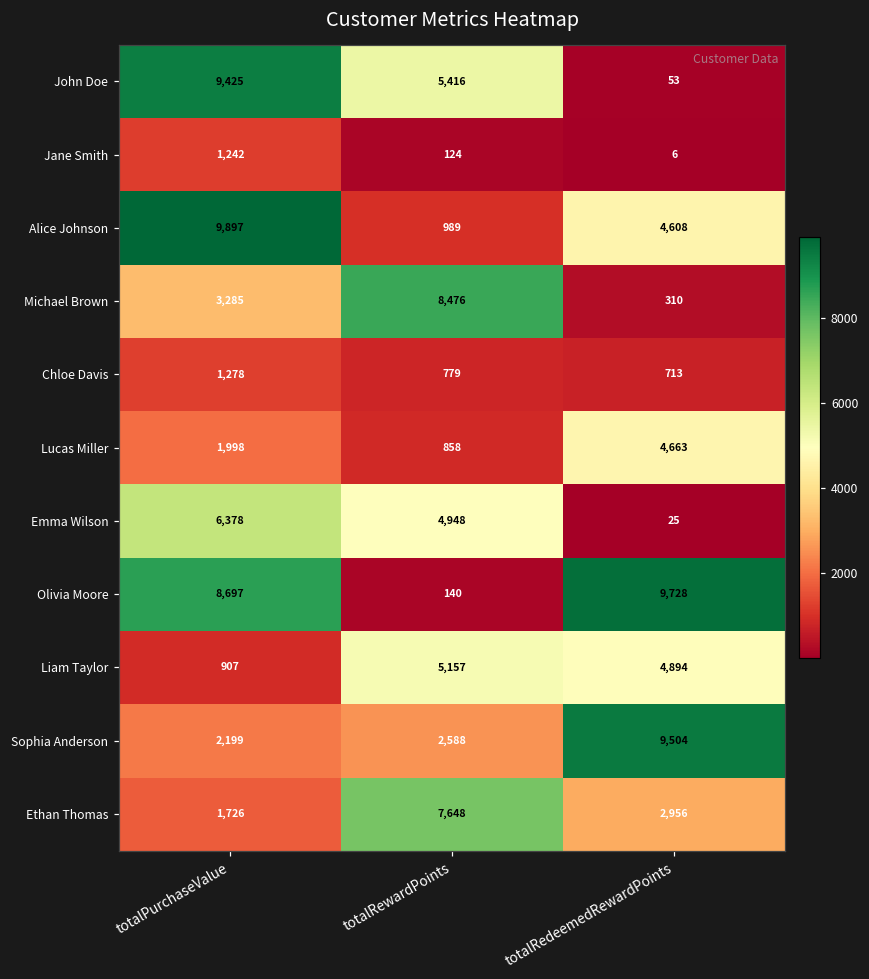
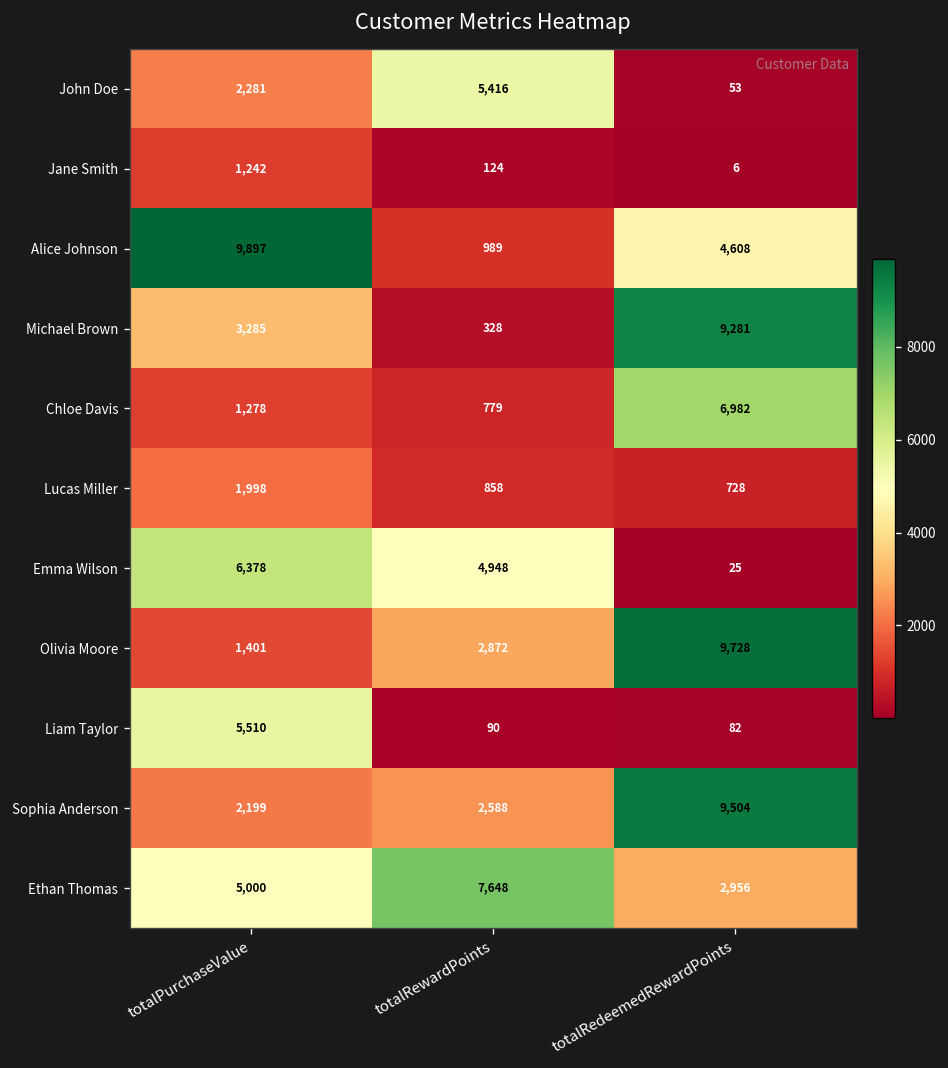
  {
    "John Doe": {
-     "totalPurchaseValue": "9,425",
+     "totalPurchaseValue": "2,281",
      "totalRewardPoints": "5,416"
    },
    "Jane Smith": {
      "totalPurchaseValue": "1,242",
      "totalRewardPoints": "124",
      "totalRedeemedRewardPoints": "6"
    },
    "Alice Johnson": {
      "totalPurchaseValue": "9,897",
      "totalRewardPoints": "989",
      "totalRedeemedRewardPoints": "4,608"
    },
    "Michael Brown": {
      "totalPurchaseValue": "3,285",
-     "totalRewardPoints": "8,476",
-     "totalRedeemedRewardPoints": "310"
+     "totalRewardPoints": "328",
+     "totalRedeemedRewardPoints": "9,281"
    },
    "Chloe Davis": {
      "totalPurchaseValue": "1,278",
      "totalRewardPoints": "779",
-     "totalRedeemedRewardPoints": "713"
+     "totalRedeemedRewardPoints": "6,982"
    },
    "Lucas Miller": {
      "totalPurchaseValue": "1,998",
      "totalRewardPoints": "858",
-     "totalRedeemedRewardPoints": "4,663"
+     "totalRedeemedRewardPoints": "728"
    },
    "Emma Wilson": {
      "totalPurchaseValue": "6,378",
      "totalRewardPoints": "4,948",
      "totalRedeemedRewardPoints": "25"
    },
    "Olivia Moore": {
-     "totalPurchaseValue": "8,697",
-     "totalRewardPoints": "140",
+     "totalPurchaseValue": "1,401",
+     "totalRewardPoints": "2,872",
      "totalRedeemedRewardPoints": "9,728"
    },
    "Liam Taylor": {
-     "totalPurchaseValue": "907",
-     "totalRewardPoints": "5,157",
-     "totalRedeemedRewardPoints": "4,894"
+     "totalPurchaseValue": "5,510",
+     "totalRewardPoints": "90",
+     "totalRedeemedRewardPoints": "82"
    },
    "Sophia Anderson": {
      "totalPurchaseValue": "2,199",
      "totalRewardPoints": "2,588",
      "totalRedeemedRewardPoints": "9,504"
    },
    "Ethan Thomas": {
-     "totalPurchaseValue": "1,726",
+     "totalPurchaseValue": "5,000",
      "totalRewardPoints": "7,648",
      "totalRedeemedRewardPoints": "2,956"
    }
  }
